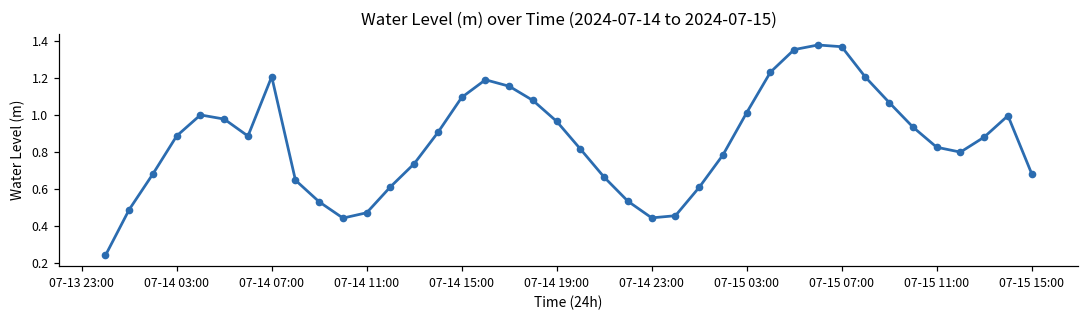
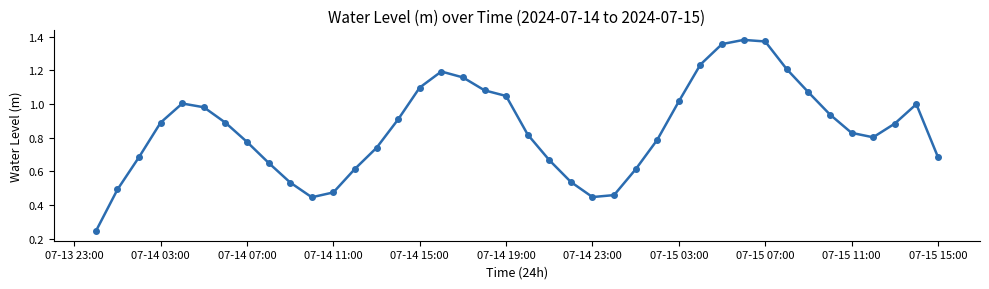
  {
    "07-14 03:00": 0.89,
-   "07-14 07:00": 1.21,
+   "07-14 07:00": 0.77,
    "07-14 11:00": 0.47,
    "07-14 15:00": 1.10,
-   "07-14 19:00": 0.97,
+   "07-14 19:00": 1.05,
    "07-14 23:00": 0.45,
    "07-15 03:00": 1.02,
    "07-15 07:00": 1.37,
    "07-15 11:00": 0.83,
    "07-15 15:00": 0.69
  }
